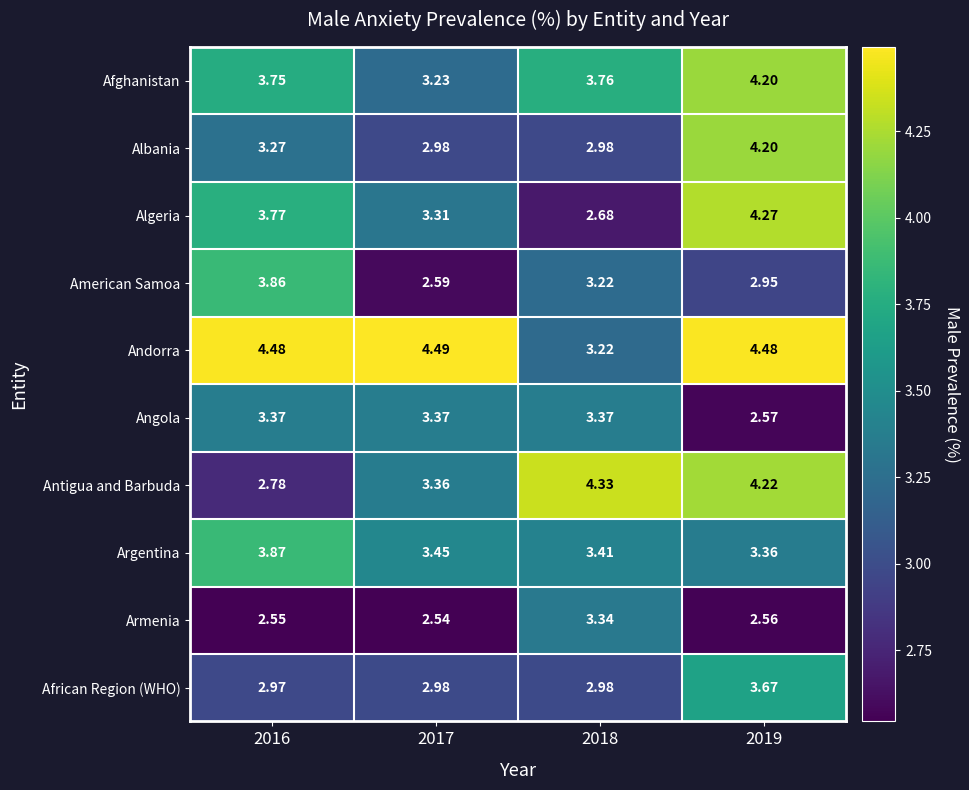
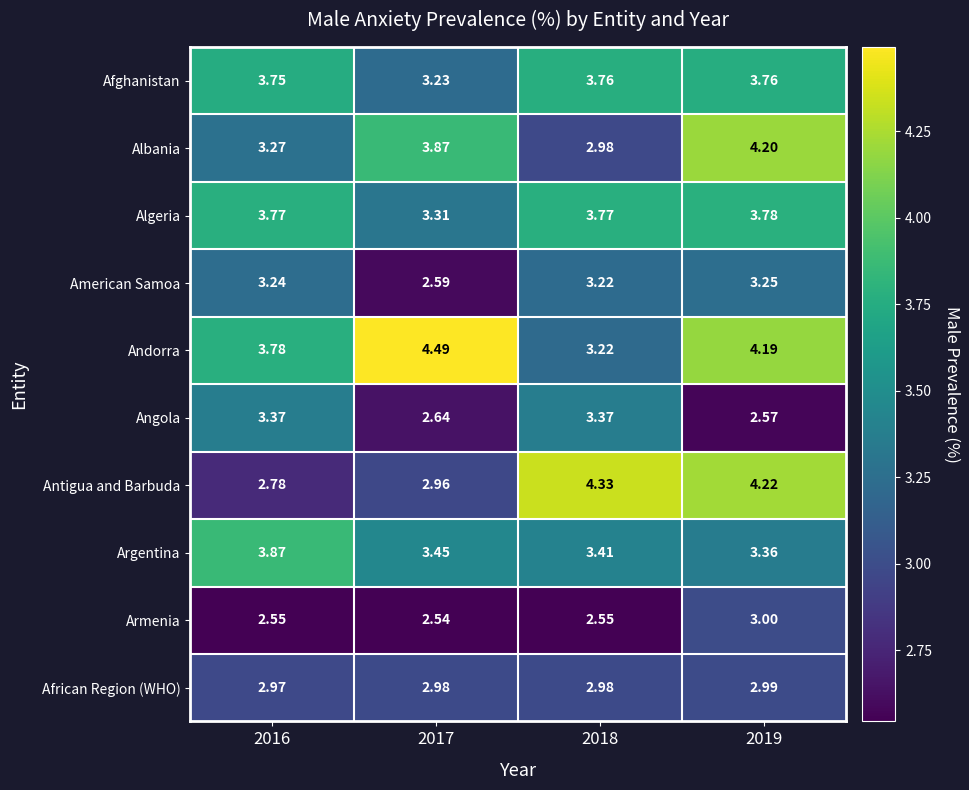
  {
    "Afghanistan": {
      "2016": 3.75,
      "2017": 3.23,
      "2018": 3.76,
-     "2019": 4.20
+     "2019": 3.76
    },
    "Albania": {
      "2016": 3.27,
-     "2017": 2.98,
+     "2017": 3.87,
      "2018": 2.98,
      "2019": 4.20
    },
    "Algeria": {
      "2016": 3.77,
      "2017": 3.31,
-     "2018": 2.68,
-     "2019": 4.27
+     "2018": 3.77,
+     "2019": 3.78
    },
    "American Samoa": {
-     "2016": 3.86,
+     "2016": 3.24,
      "2017": 2.59,
      "2018": 3.22,
-     "2019": 2.95
+     "2019": 3.25
    },
    "Andorra": {
-     "2016": 4.48,
+     "2016": 3.78,
      "2017": 4.49,
      "2018": 3.22,
-     "2019": 4.48
+     "2019": 4.19
    },
    "Angola": {
      "2016": 3.37,
-     "2017": 3.37,
+     "2017": 2.64,
      "2018": 3.37,
      "2019": 2.57
    },
    "Antigua and Barbuda": {
      "2016": 2.78,
-     "2017": 3.36,
+     "2017": 2.96,
      "2018": 4.33,
      "2019": 4.22
    },
    "Argentina": {
      "2016": 3.87,
      "2017": 3.45,
      "2018": 3.41,
      "2019": 3.36
    },
    "Armenia": {
      "2016": 2.55,
      "2017": 2.54,
-     "2018": 3.34,
-     "2019": 2.56
+     "2018": 2.55,
+     "2019": 3.00
    },
    "African Region (WHO)": {
      "2016": 2.97,
      "2017": 2.98,
      "2018": 2.98,
-     "2019": 3.67
+     "2019": 2.99
    }
  }
